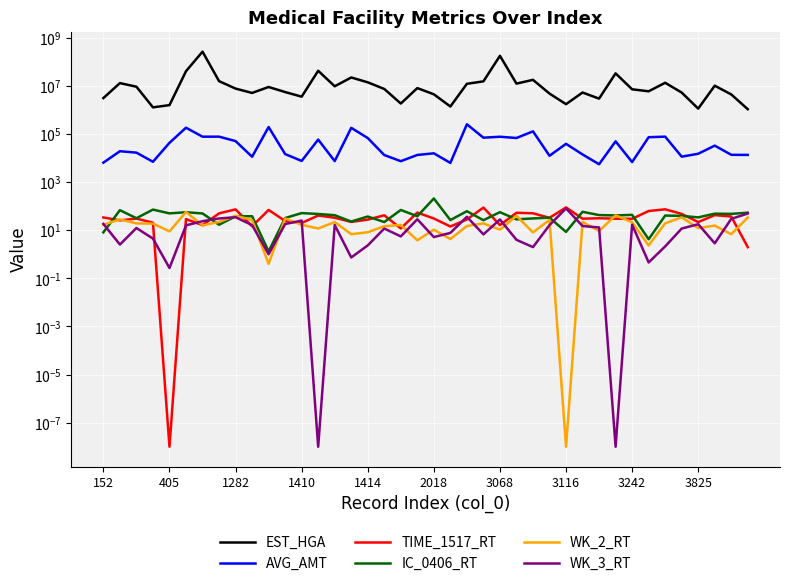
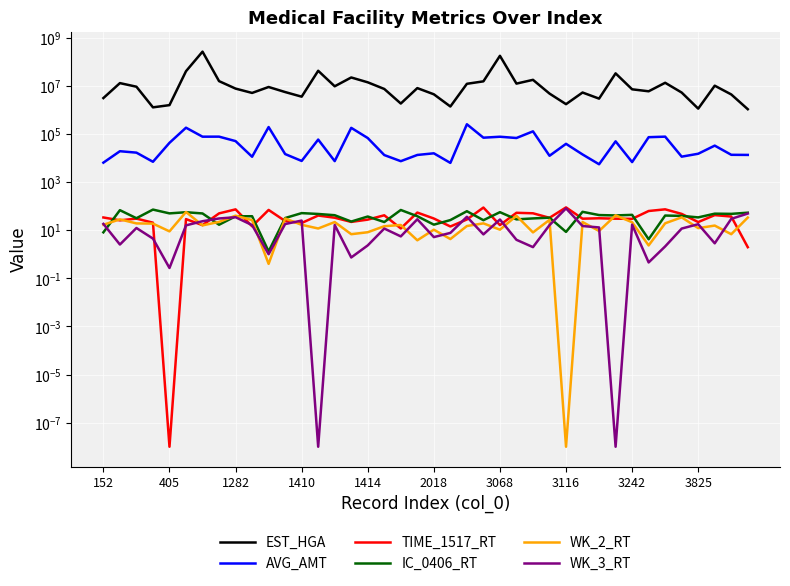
  {
    "EST_HGA": {
      "152": 3000000,
      "405": 2000000,
      "1282": 8000000,
      "1410": 4000000,
      "1414": 10000000,
      "2018": 4000000,
      "3068": 200000000,
      "3116": 2000000,
      "3242": 7000000,
      "3825": 1000000
    },
    "AVG_AMT": {
      "152": 6000,
      "405": 40000,
      "1282": 50000,
      "1410": 8000,
      "1414": 70000,
      "2018": 20000,
      "3068": 80000,
      "3116": 40000,
      "3242": 7000,
      "3825": 20000
    },
    "TIME_1517_RT": {
      "152": 30,
      "405": 0.000000010,
      "1282": 70,
      "1414": 30,
      "2018": 30,
      "3068": 20,
      "3242": 30
    },
    "IC_0406_RT": {
      "152": 8,
      "405": 50,
      "1410": 50,
      "1414": 40,
-     "2018": 200,
+     "2018": 20,
      "3068": 60,
      "3116": 9,
      "3242": 40,
      "3825": 30
    },
    "WK_2_RT": {
      "405": 9,
      "1414": 8,
      "2018": 10,
      "3068": 10,
      "3116": 0.000000010,
      "3825": 10
    },
    "WK_3_RT": {
      "405": 0.3,
      "1414": 2,
      "2018": 5,
      "3068": 30
    }
  }
